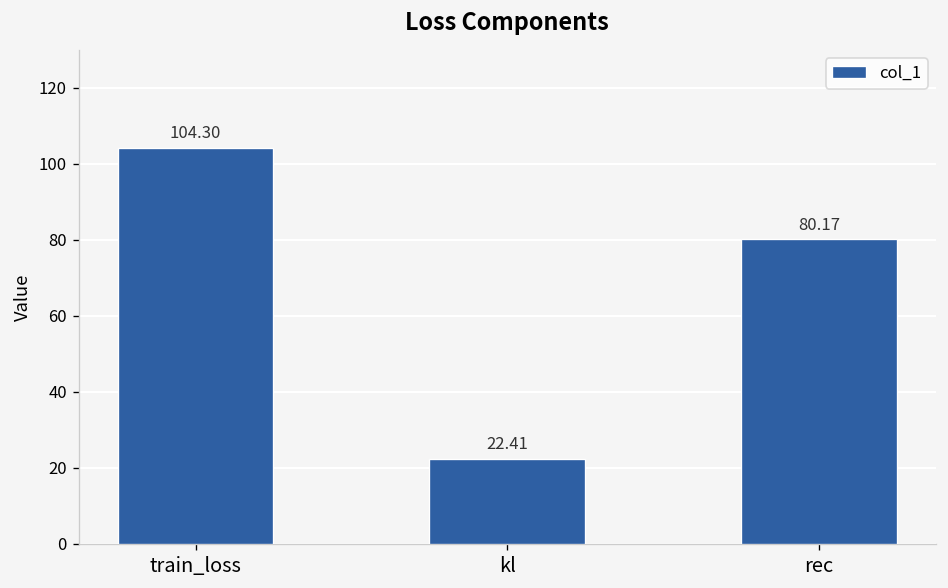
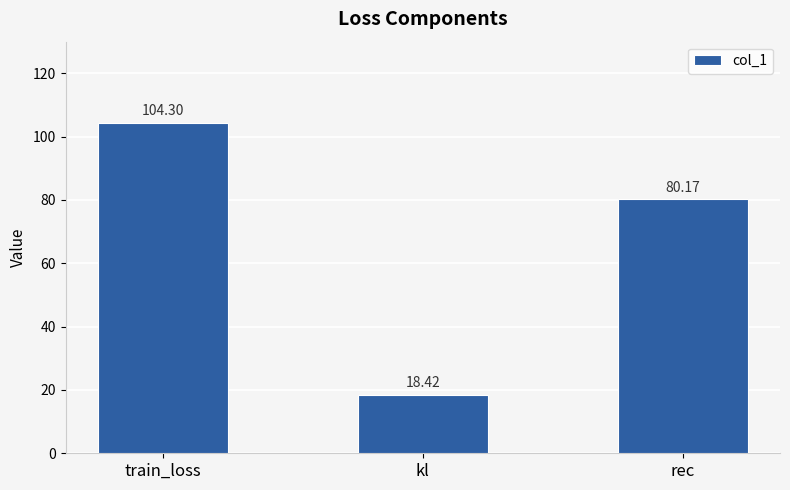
  {
    "train_loss": 104.30,
-   "kl": 22.41,
+   "kl": 18.42,
    "rec": 80.17
  }
